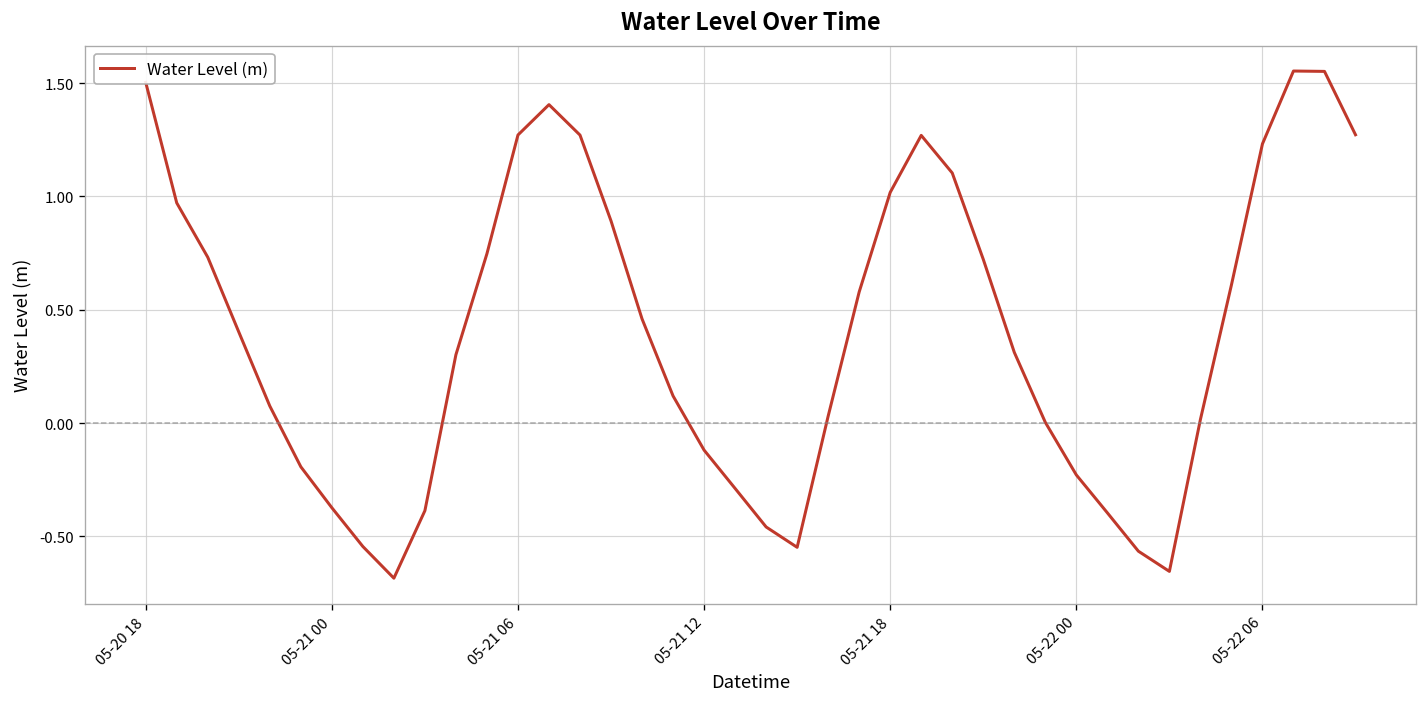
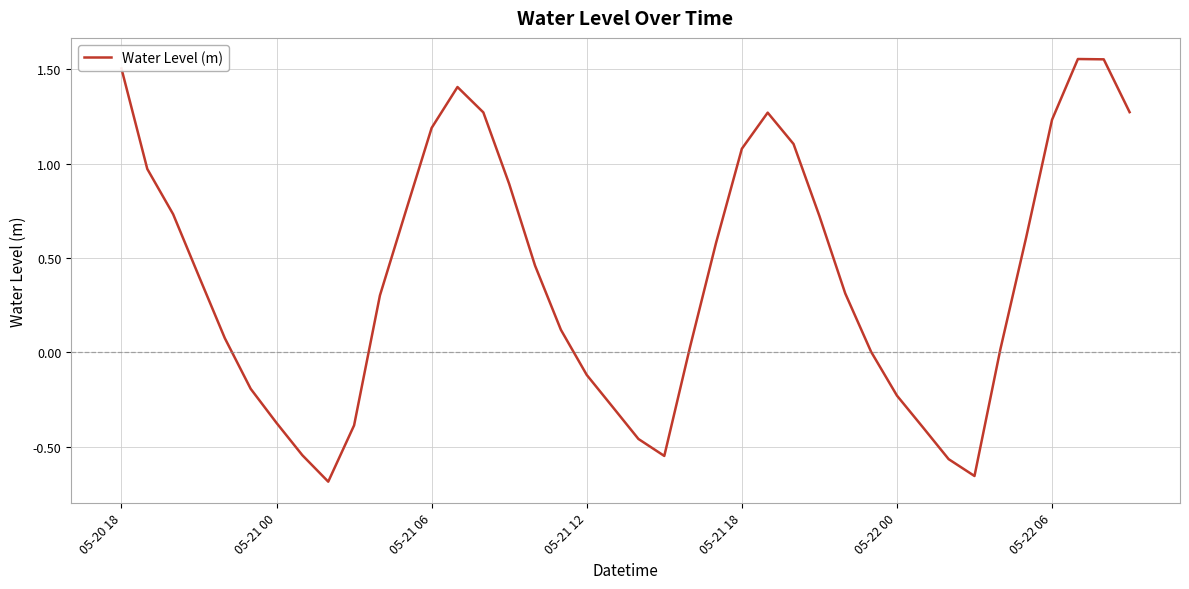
  {
    "05-21 00": -0.37,
-   "05-21 06": 1.27,
+   "05-21 06": 1.19,
    "05-21 12": -0.12,
-   "05-21 18": 1.02,
+   "05-21 18": 1.08,
    "05-22 00": -0.23,
    "05-22 06": 1.23
  }
